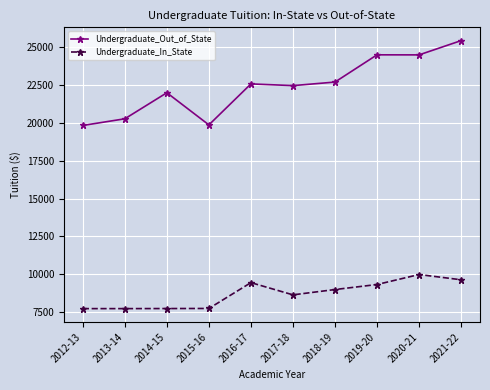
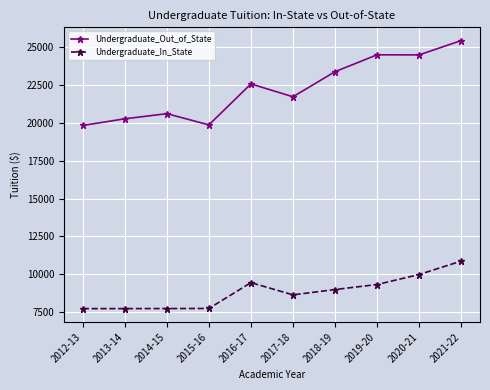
  {
    "Undergraduate_Out_of_State": {
      "2012-13": 19800,
      "2013-14": 20300,
-     "2014-15": 22000,
+     "2014-15": 20600,
      "2015-16": 19900,
      "2016-17": 22600,
-     "2017-18": 22500,
-     "2018-19": 22700,
+     "2017-18": 21700,
+     "2018-19": 23400,
      "2019-20": 24500,
      "2020-21": 24500,
      "2021-22": 25400
    },
    "Undergraduate_In_State": {
      "2012-13": 7700,
      "2013-14": 7700,
      "2014-15": 7700,
      "2015-16": 7700,
      "2016-17": 9400,
      "2017-18": 8600,
      "2018-19": 9000,
      "2019-20": 9300,
      "2020-21": 10000,
-     "2021-22": 9600
+     "2021-22": 10900
    }
  }
